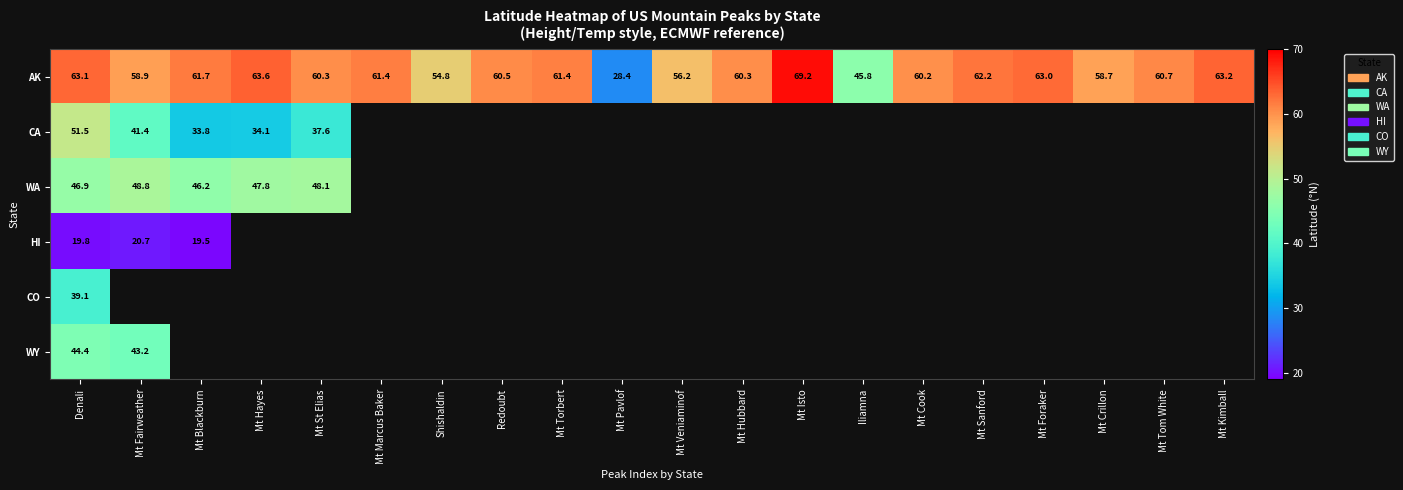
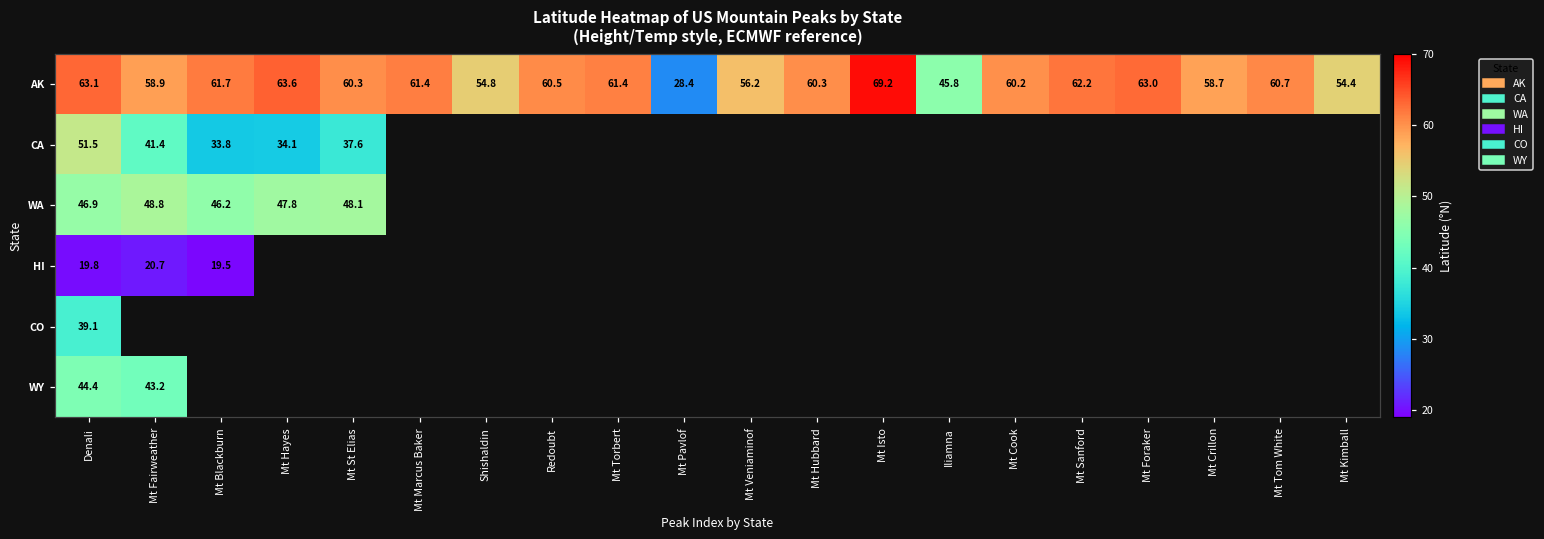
  {
    "AK": {
      "Denali": 63.1,
      "Mt Fairweather": 58.9,
      "Mt Blackburn": 61.7,
      "Mt Hayes": 63.6,
      "Mt St Elias": 60.3,
      "Mt Marcus Baker": 61.4,
      "Shishaldin": 54.8,
      "Redoubt": 60.5,
      "Mt Torbert": 61.4,
      "Mt Pavlof": 28.4,
      "Mt Veniaminof": 56.2,
      "Mt Hubbard": 60.3,
      "Mt Isto": 69.2,
      "Iliamna": 45.8,
      "Mt Cook": 60.2,
      "Mt Sanford": 62.2,
      "Mt Foraker": 63.0,
      "Mt Crillon": 58.7,
      "Mt Tom White": 60.7,
-     "Mt Kimball": 63.2
+     "Mt Kimball": 54.4
    },
    "CA": {
      "Denali": 51.5,
      "Mt Fairweather": 41.4,
      "Mt Blackburn": 33.8,
      "Mt Hayes": 34.1,
      "Mt St Elias": 37.6
    },
    "WA": {
      "Denali": 46.9,
      "Mt Fairweather": 48.8,
      "Mt Blackburn": 46.2,
      "Mt Hayes": 47.8,
      "Mt St Elias": 48.1
    },
    "HI": {
      "Denali": 19.8,
      "Mt Fairweather": 20.7,
      "Mt Blackburn": 19.5
    },
    "CO": {
      "Denali": 39.1
    },
    "WY": {
      "Denali": 44.4,
      "Mt Fairweather": 43.2
    }
  }
